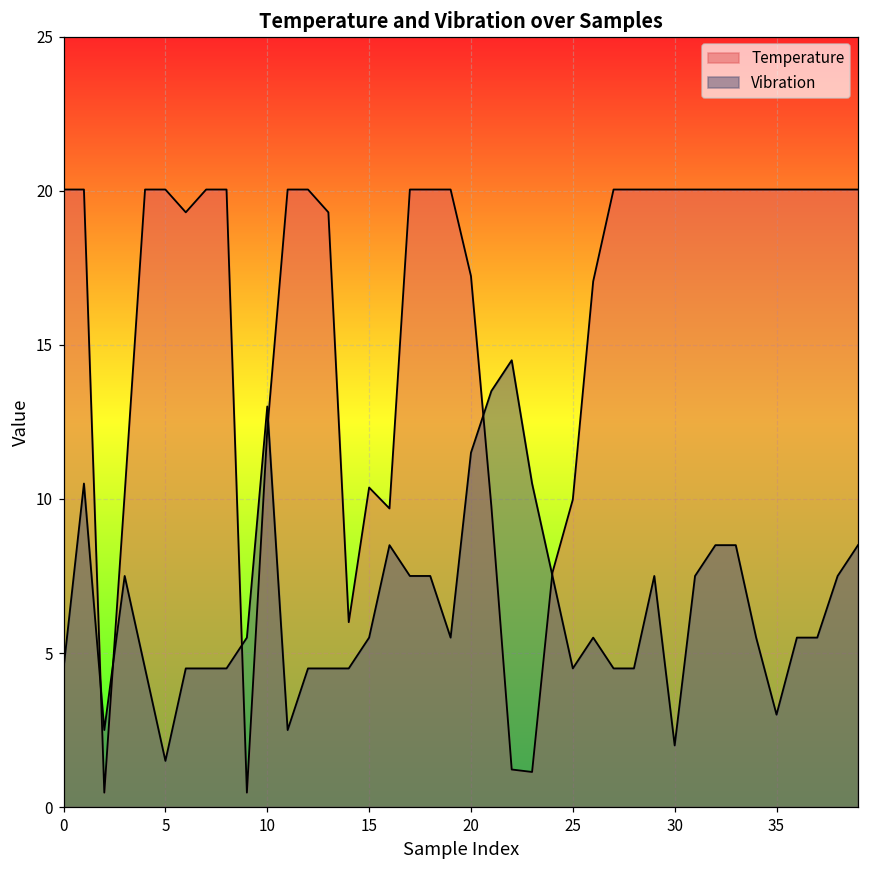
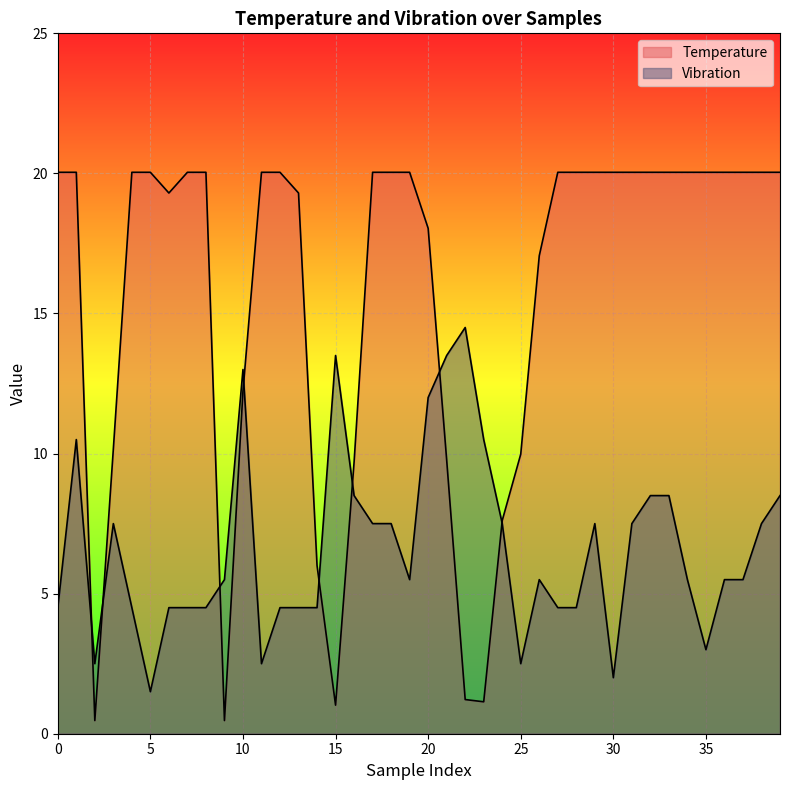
  {
    "Temperature": {
      "0": 20.0,
      "5": 20.0,
      "10": 12.2,
-     "15": 10.4,
-     "20": 17.2,
+     "15": 1.0,
+     "20": 18.0,
      "25": 10.0,
      "30": 20.0,
      "35": 20.0
    },
    "Vibration": {
      "0": 4.5,
      "5": 1.5,
      "10": 13.0,
-     "15": 5.5,
-     "20": 11.5,
-     "25": 4.5,
+     "15": 13.5,
+     "20": 12.0,
+     "25": 2.5,
      "30": 2.0,
      "35": 3.0
    }
  }
